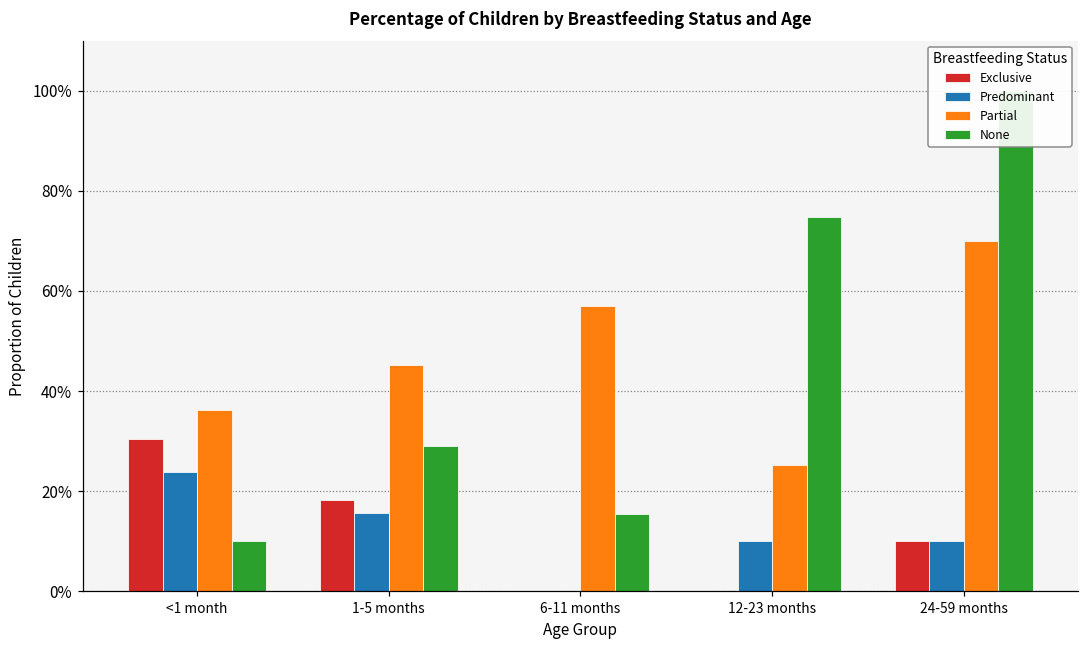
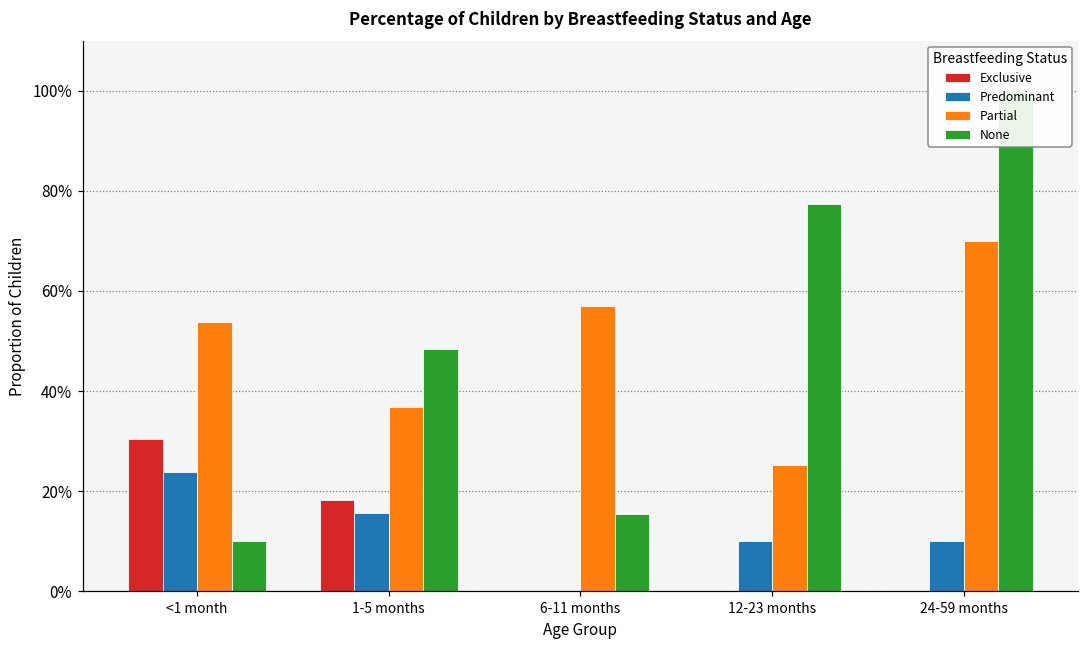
  {
    "Exclusive": {
      "<1 month": "31%",
      "1-5 months": "18%",
      "6-11 months": "0%",
      "12-23 months": "0%",
-     "24-59 months": "10%"
+     "24-59 months": "0%"
    },
    "Predominant": {
      "<1 month": "24%",
      "1-5 months": "16%",
      "6-11 months": "0%",
      "12-23 months": "10%",
      "24-59 months": "10%"
    },
    "Partial": {
-     "<1 month": "36%",
-     "1-5 months": "45%",
+     "<1 month": "54%",
+     "1-5 months": "37%",
      "6-11 months": "57%",
      "12-23 months": "25%",
      "24-59 months": "70%"
    },
    "None": {
      "<1 month": "10%",
-     "1-5 months": "29%",
+     "1-5 months": "48%",
      "6-11 months": "15%",
-     "12-23 months": "75%"
+     "12-23 months": "77%"
    }
  }
